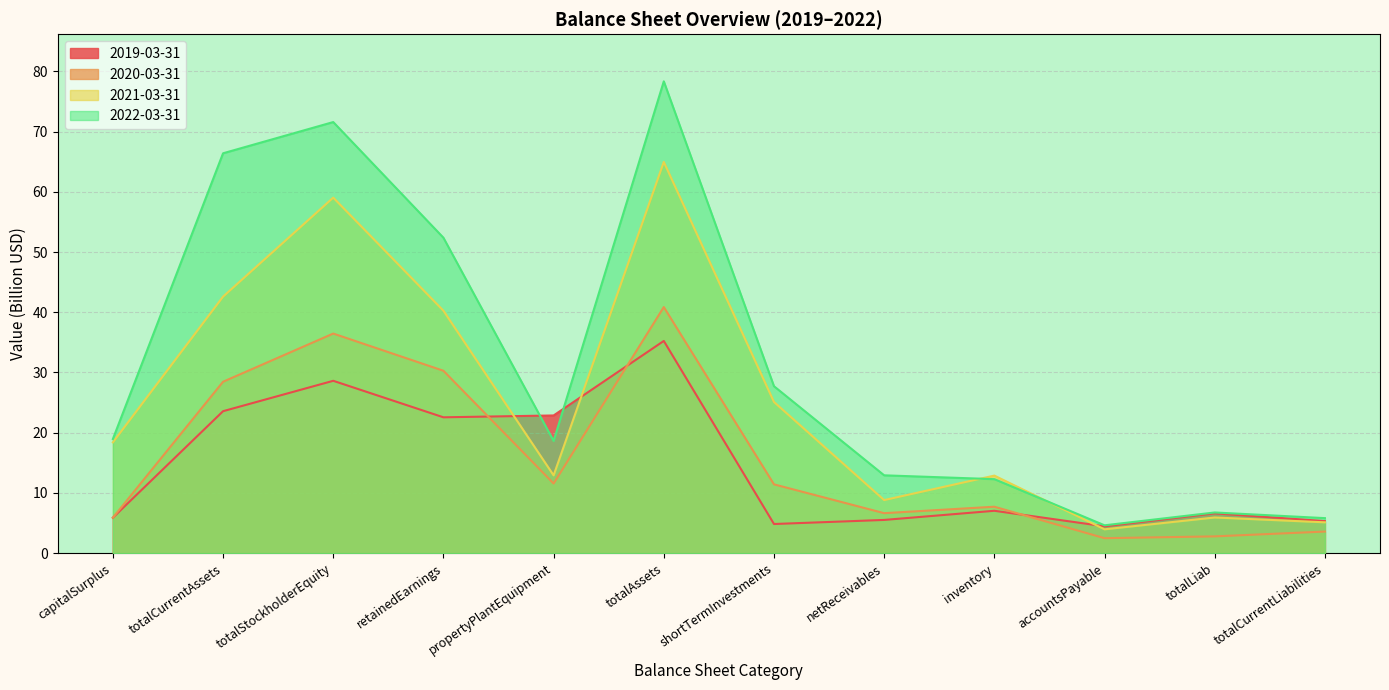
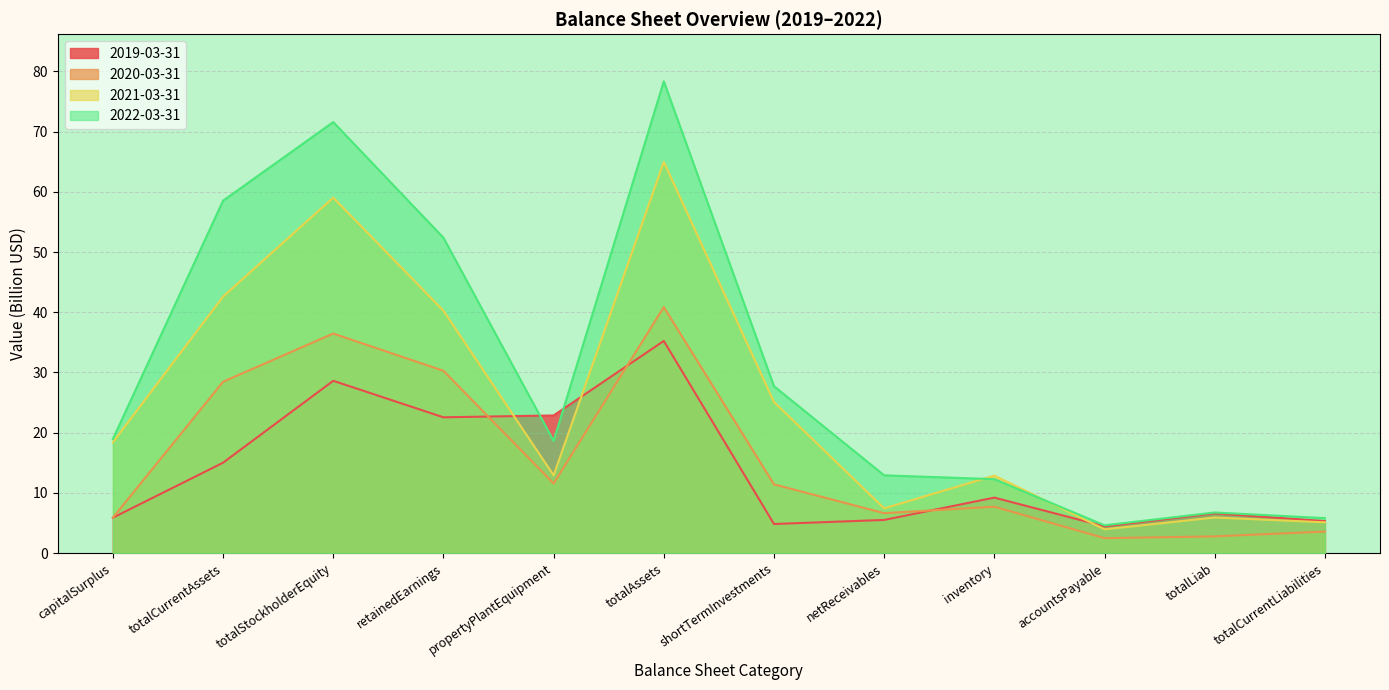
  {
    "2019-03-31": {
-     "totalCurrentAssets": 24,
+     "totalCurrentAssets": 15,
      "totalStockholderEquity": 29,
      "retainedEarnings": 23,
      "propertyPlantEquipment": 23,
      "totalAssets": 35,
      "shortTermInvestments": 5,
      "netReceivables": 6,
-     "inventory": 7
+     "inventory": 9
    },
    "2020-03-31": {
      "totalCurrentAssets": 28,
      "totalStockholderEquity": 36,
      "retainedEarnings": 30,
      "propertyPlantEquipment": 12,
      "totalAssets": 41,
      "shortTermInvestments": 11,
      "netReceivables": 7,
      "inventory": 8,
      "accountsPayable": 2,
      "totalLiab": 3,
      "totalCurrentLiabilities": 4
    },
    "2021-03-31": {
      "capitalSurplus": 18,
      "totalCurrentAssets": 43,
      "totalStockholderEquity": 59,
      "retainedEarnings": 40,
      "propertyPlantEquipment": 13,
      "totalAssets": 65,
      "shortTermInvestments": 25,
-     "netReceivables": 9,
+     "netReceivables": 7,
      "inventory": 13,
      "accountsPayable": 4,
      "totalLiab": 6
    },
    "2022-03-31": {
      "capitalSurplus": 19,
-     "totalCurrentAssets": 66,
+     "totalCurrentAssets": 59,
      "totalStockholderEquity": 72,
      "retainedEarnings": 52,
      "propertyPlantEquipment": 19,
      "totalAssets": 78,
      "shortTermInvestments": 28,
      "netReceivables": 13,
      "inventory": 12,
      "totalCurrentLiabilities": 6
    }
  }
